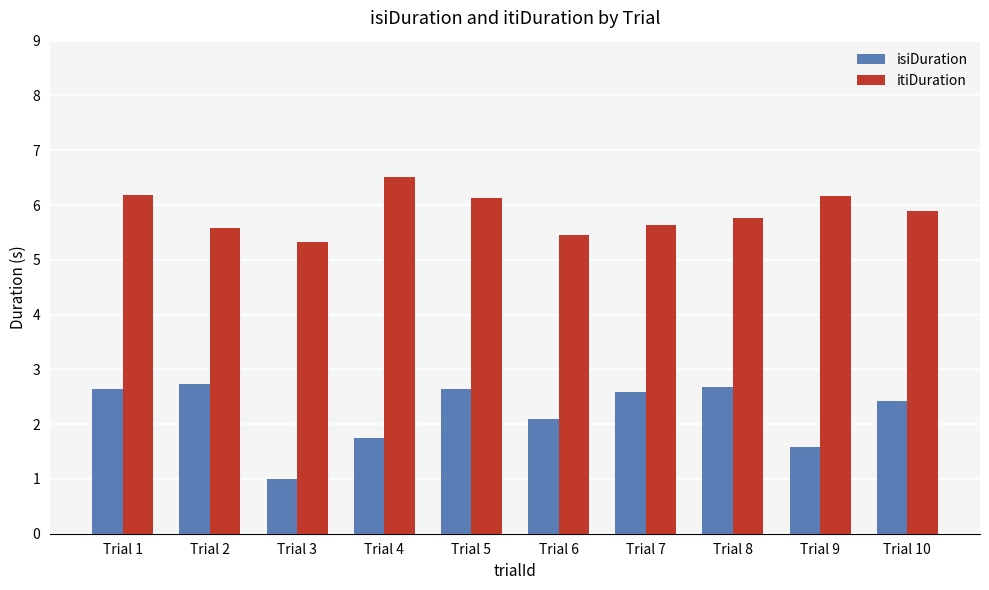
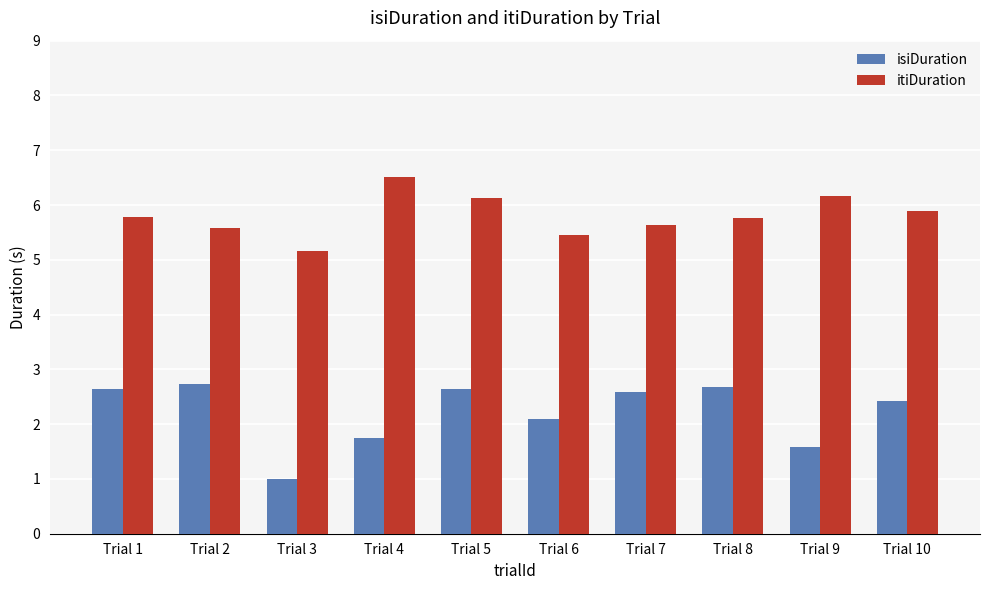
  {
    "isiDuration": {
      "Trial 1": 2.6,
      "Trial 2": 2.7,
      "Trial 3": 1.0,
      "Trial 4": 1.7,
      "Trial 5": 2.6,
      "Trial 6": 2.1,
      "Trial 7": 2.6,
      "Trial 8": 2.7,
      "Trial 9": 1.6,
      "Trial 10": 2.4
    },
    "itiDuration": {
-     "Trial 1": 6.2,
+     "Trial 1": 5.8,
      "Trial 2": 5.6,
-     "Trial 3": 5.3,
+     "Trial 3": 5.2,
      "Trial 4": 6.5,
      "Trial 5": 6.1,
      "Trial 6": 5.5,
      "Trial 7": 5.6,
      "Trial 8": 5.8,
      "Trial 9": 6.2,
      "Trial 10": 5.9
    }
  }
